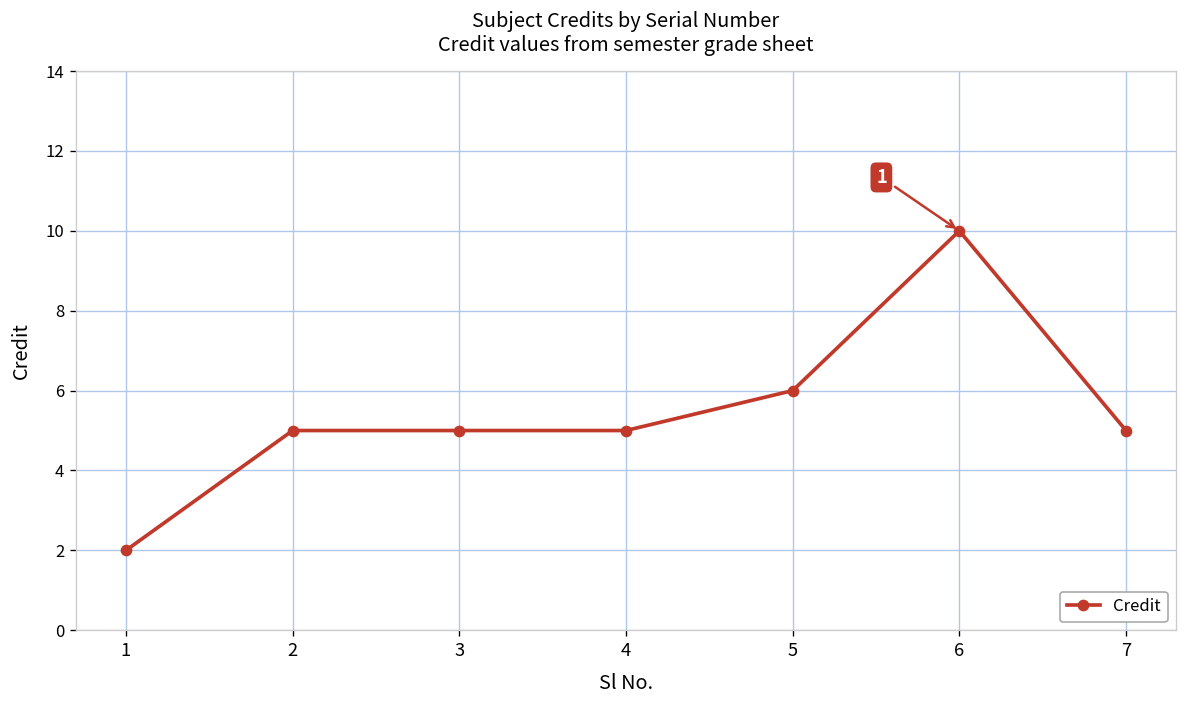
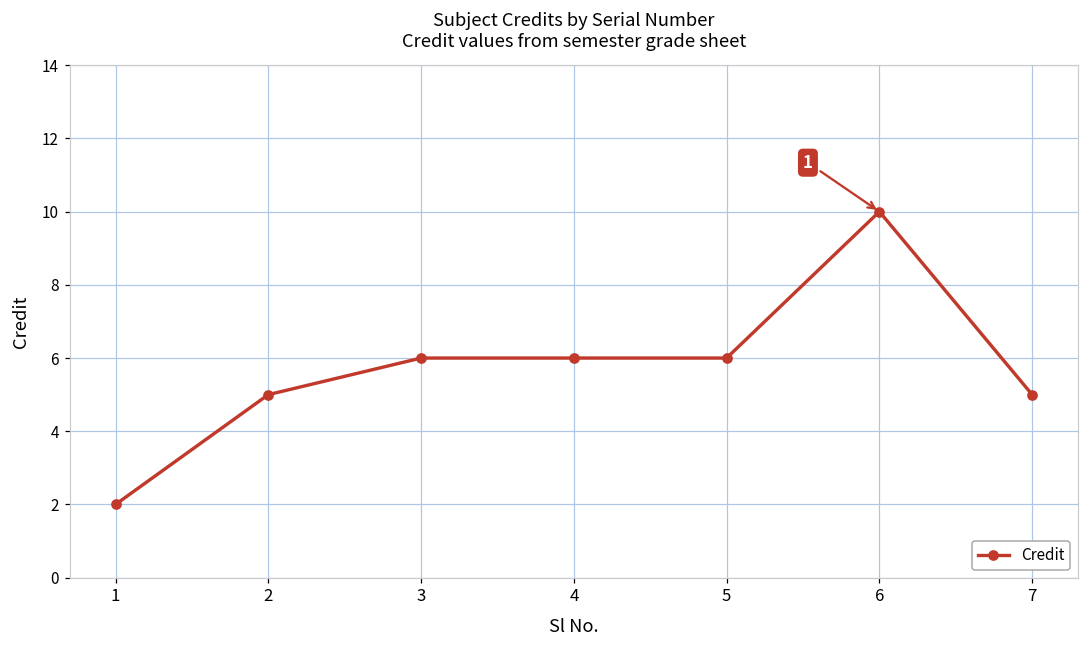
  {
    "1": 2,
    "2": 5,
-   "3": 5,
-   "4": 5,
+   "3": 6,
+   "4": 6,
    "5": 6,
    "6": 10,
    "7": 5
  }
